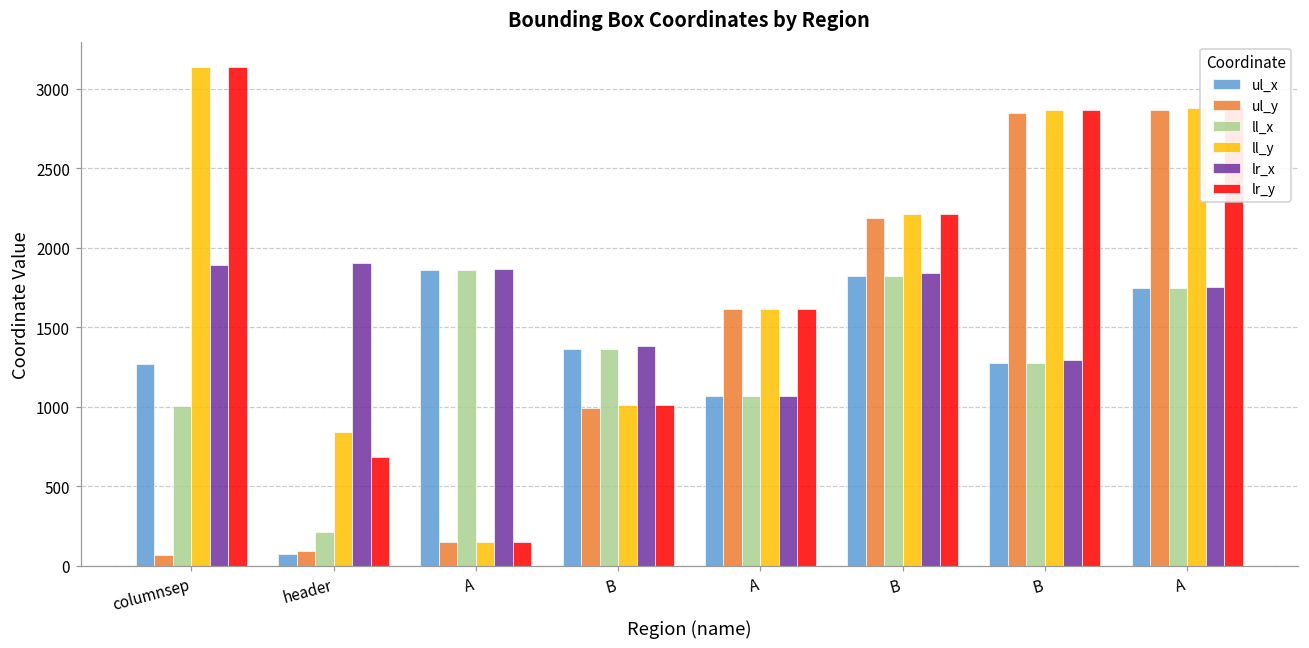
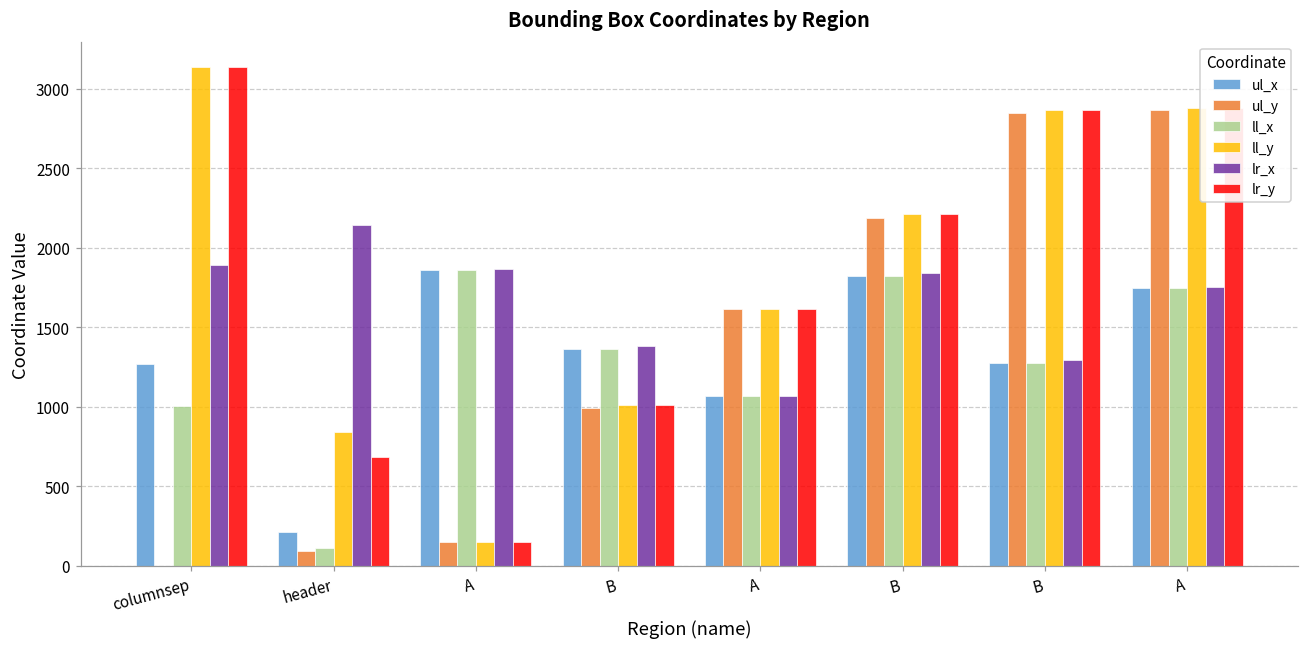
  {
    "ul_x": {
      "columnsep": 1270,
-     "header": 80
+     "header": 220
    },
    "ul_y": {
-     "columnsep": 70,
+     "columnsep": 0,
      "header": 90
    },
    "ll_x": {
      "columnsep": 1000,
-     "header": 220
+     "header": 110
    },
    "ll_y": {
      "columnsep": 3140,
      "header": 840
    },
    "lr_x": {
      "columnsep": 1890,
-     "header": 1900
+     "header": 2140
    },
    "lr_y": {
      "columnsep": 3140,
      "header": 680
    }
  }
